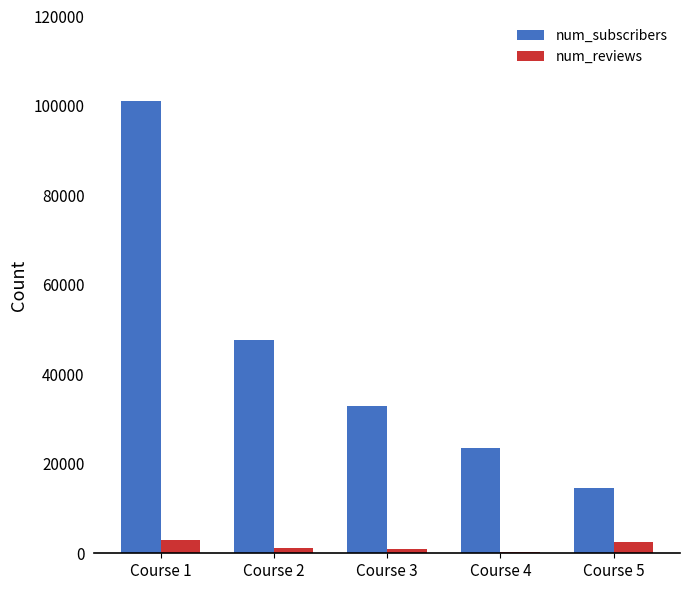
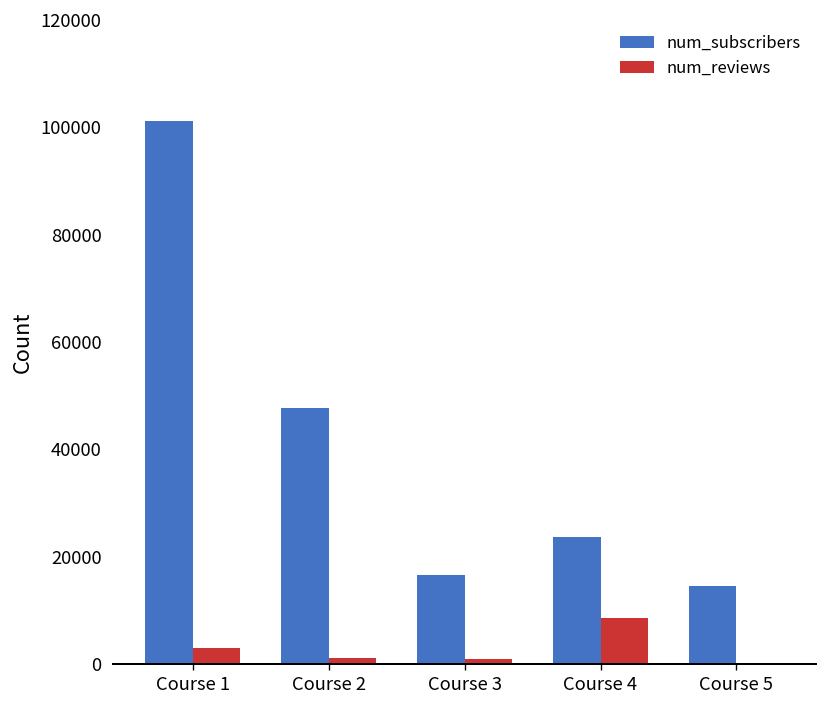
  {
    "num_subscribers": {
      "Course 1": 101000,
      "Course 2": 48000,
-     "Course 3": 33000,
+     "Course 3": 17000,
      "Course 4": 24000,
      "Course 5": 15000
    },
    "num_reviews": {
      "Course 1": 3000,
      "Course 2": 1000,
      "Course 3": 1000,
-     "Course 4": 0,
-     "Course 5": 2000
+     "Course 4": 9000,
+     "Course 5": 0
    }
  }
